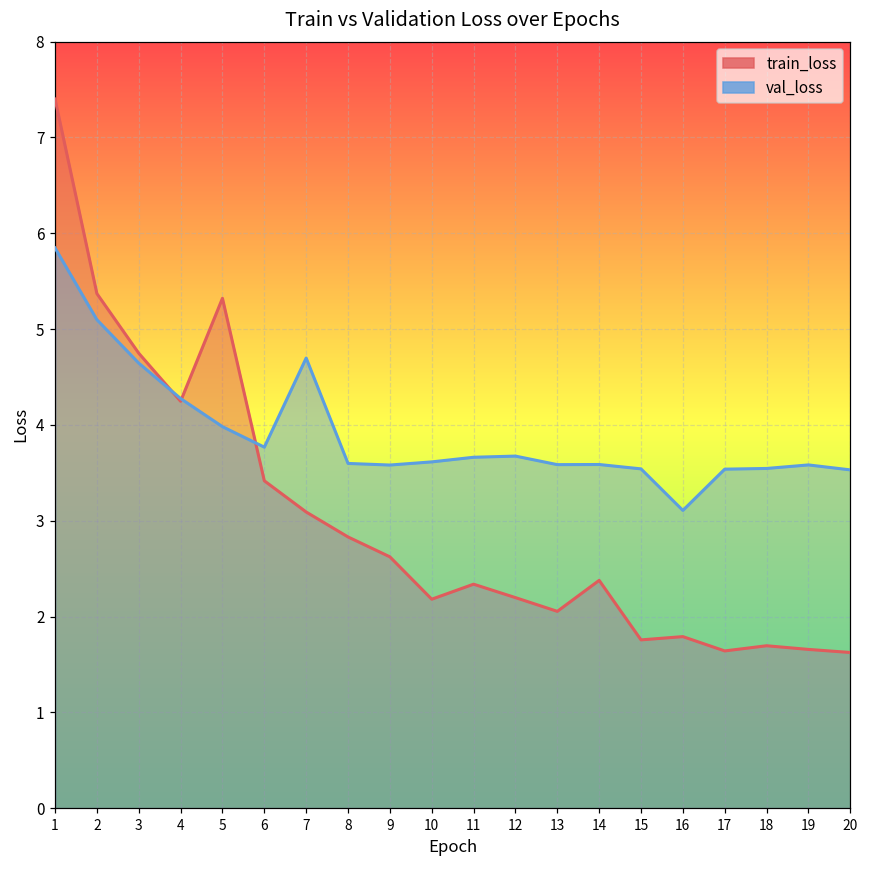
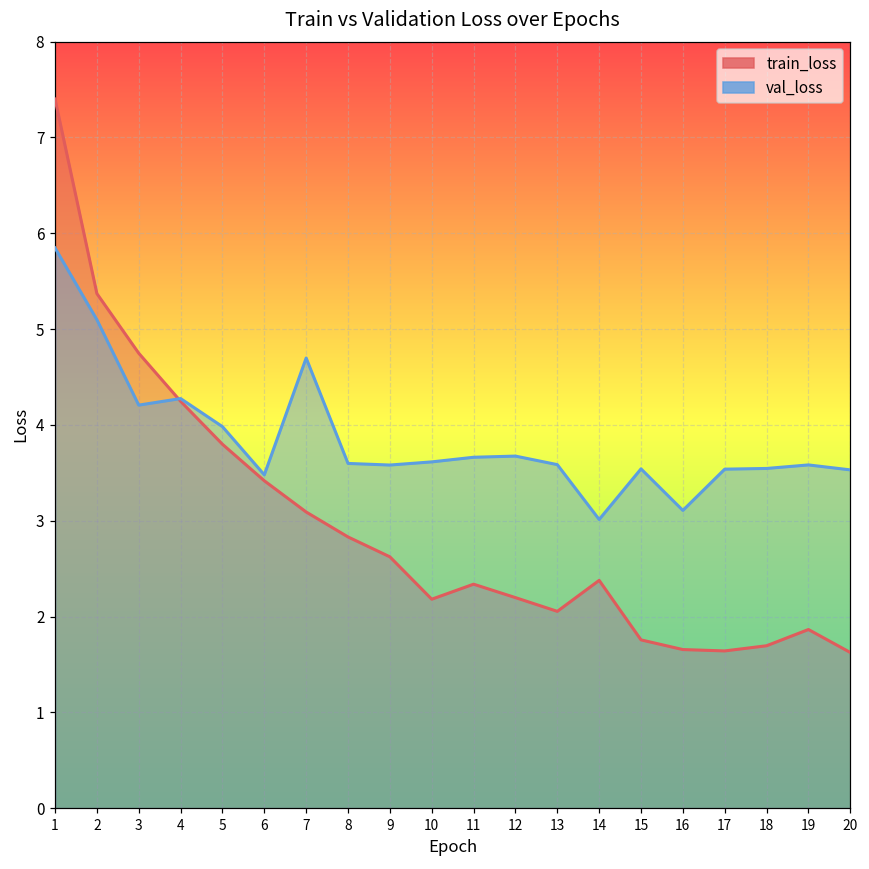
  {
    "train_loss": {
      "1": 7.4,
      "2": 5.4,
      "3": 4.7,
-     "5": 5.3,
+     "5": 3.8,
      "6": 3.4,
      "7": 3.1,
      "8": 2.8,
      "9": 2.6,
      "10": 2.2,
      "11": 2.3,
      "12": 2.2,
      "13": 2.1,
      "14": 2.4,
      "15": 1.8,
-     "16": 1.8,
+     "16": 1.7,
      "17": 1.6,
      "18": 1.7,
-     "19": 1.7,
+     "19": 1.9,
      "20": 1.6
    },
    "val_loss": {
      "1": 5.8,
      "2": 5.1,
-     "3": 4.6,
+     "3": 4.2,
      "5": 4.0,
-     "6": 3.8,
+     "6": 3.5,
      "7": 4.7,
      "8": 3.6,
      "9": 3.6,
      "10": 3.6,
      "11": 3.7,
      "12": 3.7,
      "13": 3.6,
-     "14": 3.6,
+     "14": 3.0,
      "15": 3.5,
      "16": 3.1,
      "17": 3.5,
      "18": 3.5,
      "19": 3.6,
      "20": 3.5
    }
  }
